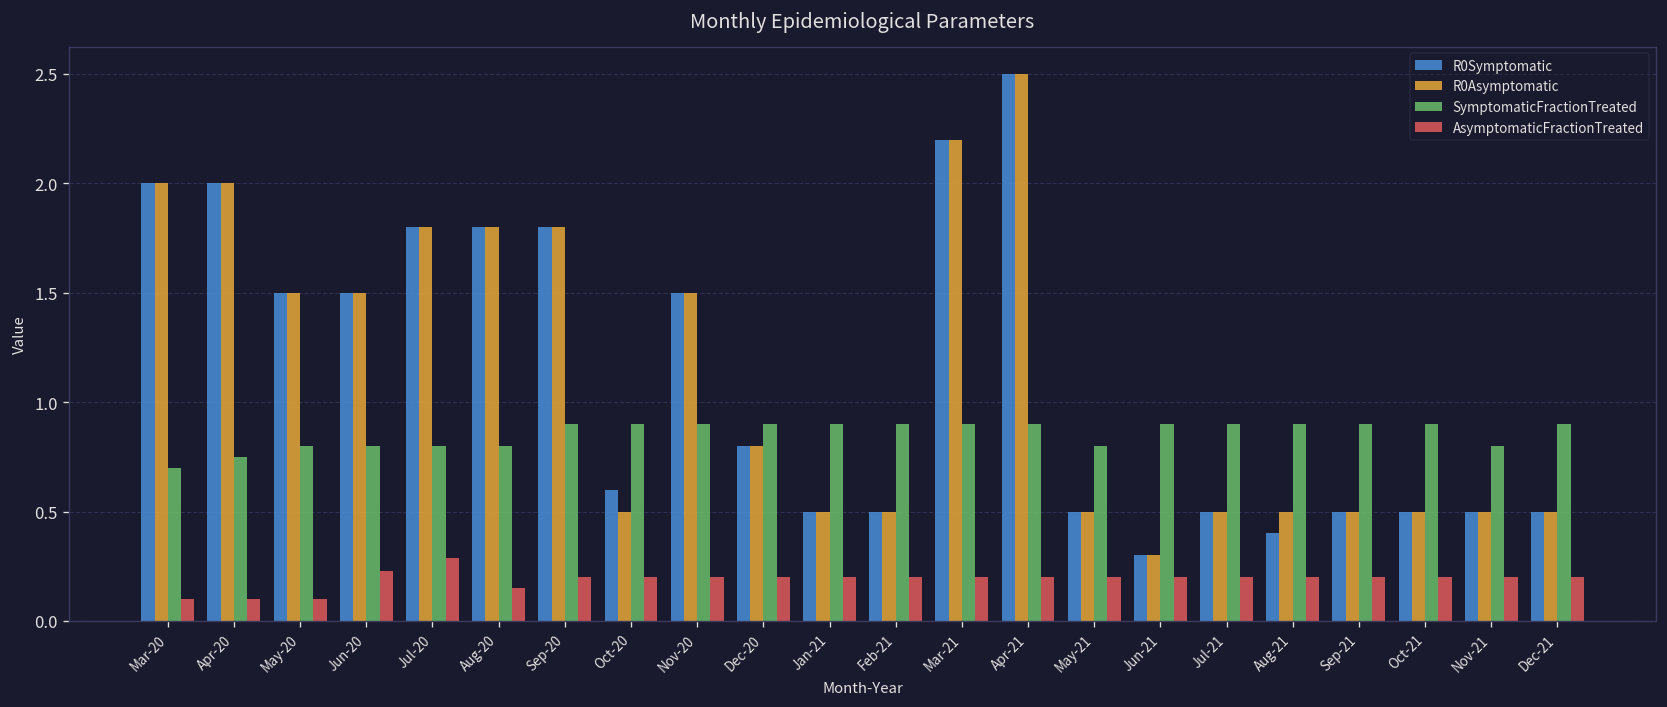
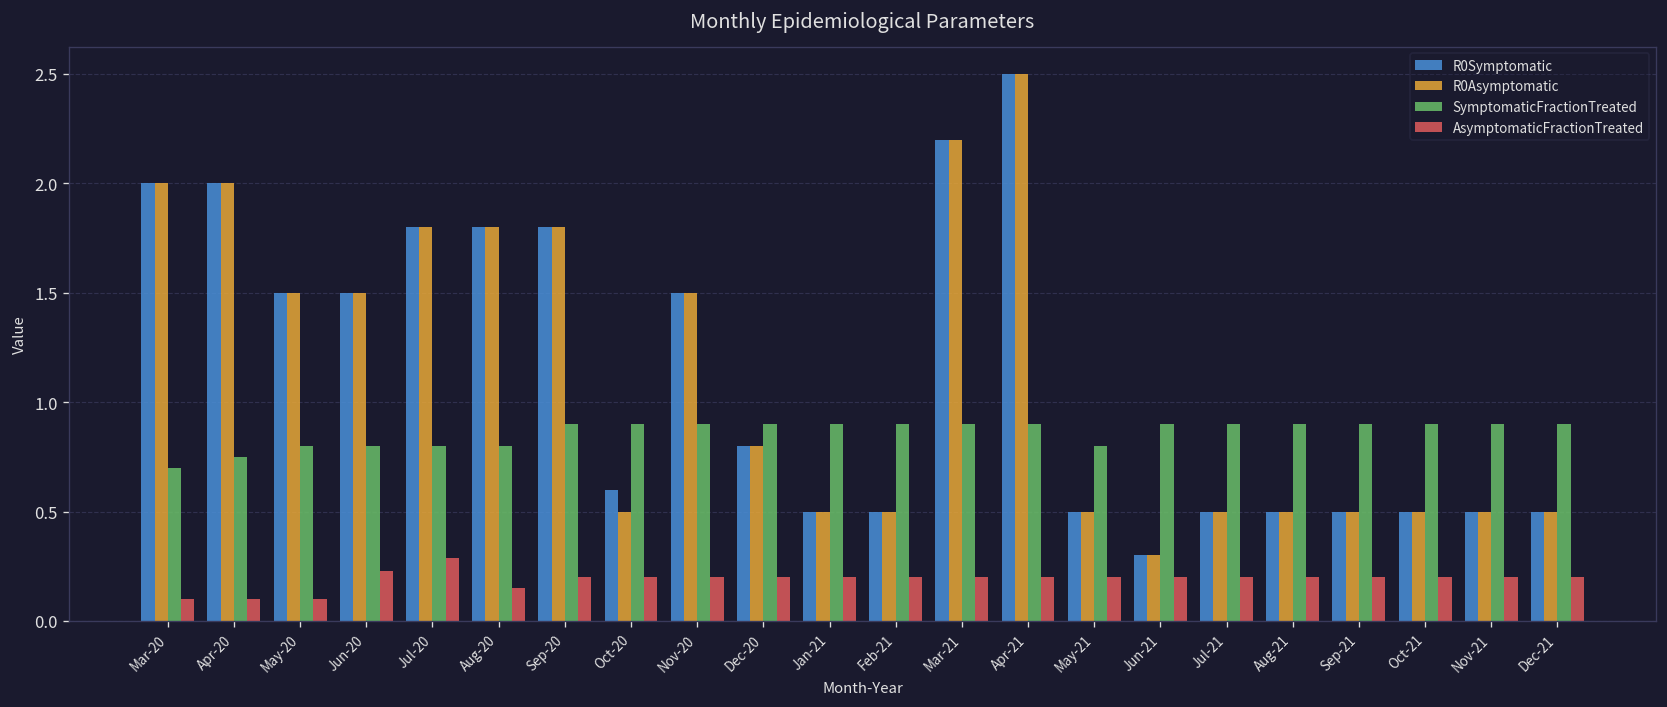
  {
    "R0Symptomatic": {
      "Mar-20": 2.0,
      "Apr-20": 2.0,
      "May-20": 1.5,
      "Jun-20": 1.5,
      "Jul-20": 1.8,
      "Aug-20": 1.8,
      "Sep-20": 1.8,
      "Oct-20": 0.6,
      "Nov-20": 1.5,
      "Dec-20": 0.8,
      "Jan-21": 0.5,
      "Feb-21": 0.5,
      "Mar-21": 2.2,
      "Apr-21": 2.5,
      "May-21": 0.5,
      "Jun-21": 0.3,
      "Jul-21": 0.5,
-     "Aug-21": 0.4,
+     "Aug-21": 0.5,
      "Sep-21": 0.5,
      "Oct-21": 0.5,
      "Nov-21": 0.5,
      "Dec-21": 0.5
    },
    "R0Asymptomatic": {
      "Mar-20": 2.0,
      "Apr-20": 2.0,
      "May-20": 1.5,
      "Jun-20": 1.5,
      "Jul-20": 1.8,
      "Aug-20": 1.8,
      "Sep-20": 1.8,
      "Oct-20": 0.5,
      "Nov-20": 1.5,
      "Dec-20": 0.8,
      "Jan-21": 0.5,
      "Feb-21": 0.5,
      "Mar-21": 2.2,
      "Apr-21": 2.5,
      "May-21": 0.5,
      "Jun-21": 0.3,
      "Jul-21": 0.5,
      "Aug-21": 0.5,
      "Sep-21": 0.5,
      "Oct-21": 0.5,
      "Nov-21": 0.5,
      "Dec-21": 0.5
    },
    "SymptomaticFractionTreated": {
      "Mar-20": 0.7,
      "Apr-20": 0.75,
      "May-20": 0.8,
      "Jun-20": 0.8,
      "Jul-20": 0.8,
      "Aug-20": 0.8,
      "Sep-20": 0.9,
      "Oct-20": 0.9,
      "Nov-20": 0.9,
      "Dec-20": 0.9,
      "Jan-21": 0.9,
      "Feb-21": 0.9,
      "Mar-21": 0.9,
      "Apr-21": 0.9,
      "May-21": 0.8,
      "Jun-21": 0.9,
      "Jul-21": 0.9,
      "Aug-21": 0.9,
      "Sep-21": 0.9,
      "Oct-21": 0.9,
-     "Nov-21": 0.8,
+     "Nov-21": 0.9,
      "Dec-21": 0.9
    },
    "AsymptomaticFractionTreated": {
      "Mar-20": 0.1,
      "Apr-20": 0.1,
      "May-20": 0.1,
      "Jun-20": 0.23,
      "Jul-20": 0.3,
      "Aug-20": 0.15,
      "Sep-20": 0.2,
      "Oct-20": 0.2,
      "Nov-20": 0.2,
      "Dec-20": 0.2,
      "Jan-21": 0.2,
      "Feb-21": 0.2,
      "Mar-21": 0.2,
      "Apr-21": 0.2,
      "May-21": 0.2,
      "Jun-21": 0.2,
      "Jul-21": 0.2,
      "Aug-21": 0.2,
      "Sep-21": 0.2,
      "Oct-21": 0.2,
      "Nov-21": 0.2,
      "Dec-21": 0.2
    }
  }
